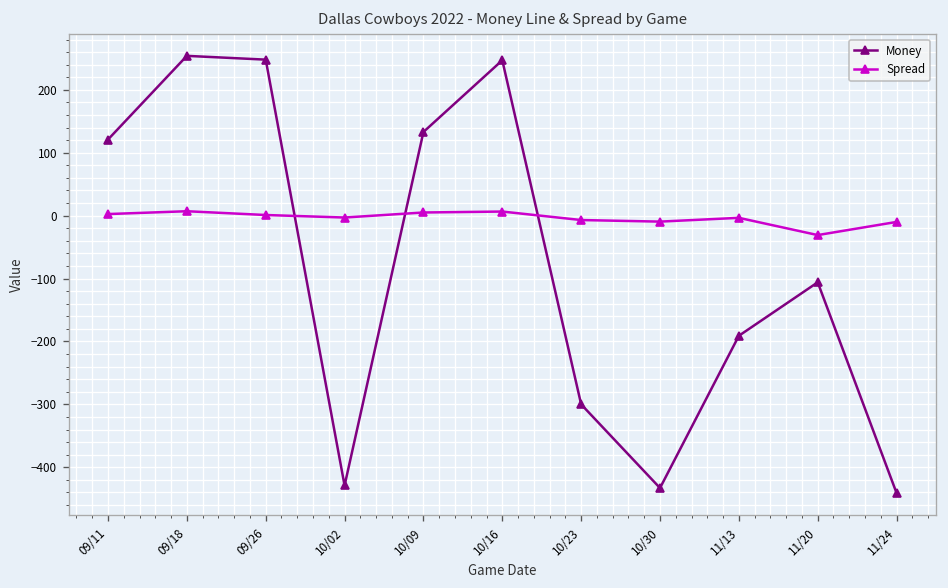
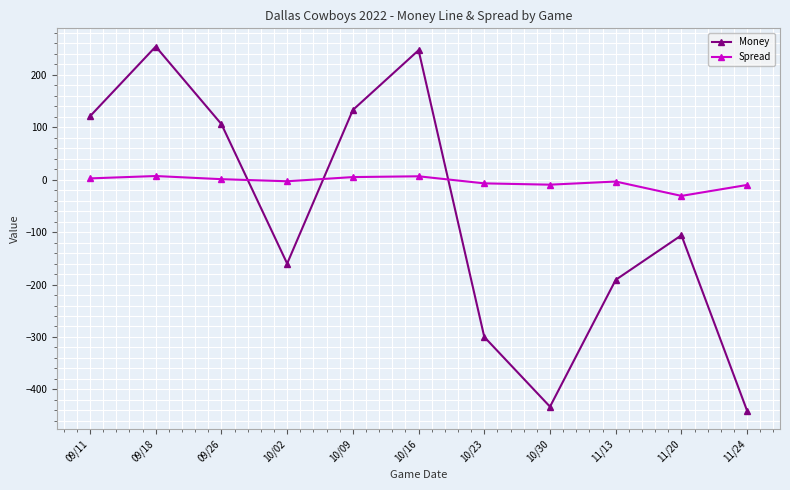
  {
    "Money": {
      "09/11": 120,
      "09/18": 250,
-     "09/26": 250,
-     "10/02": -430,
+     "09/26": 110,
+     "10/02": -160,
      "10/09": 130,
      "10/16": 250,
      "10/23": -300,
      "10/30": -430,
      "11/13": -190,
      "11/20": -110,
      "11/24": -440
    },
    "Spread": {
      "09/11": 0,
      "09/18": 10,
      "09/26": 0,
      "10/02": 0,
      "10/09": 10,
      "10/16": 10,
      "10/23": -10,
      "10/30": -10,
      "11/13": 0,
      "11/20": -30,
      "11/24": -10
    }
  }
